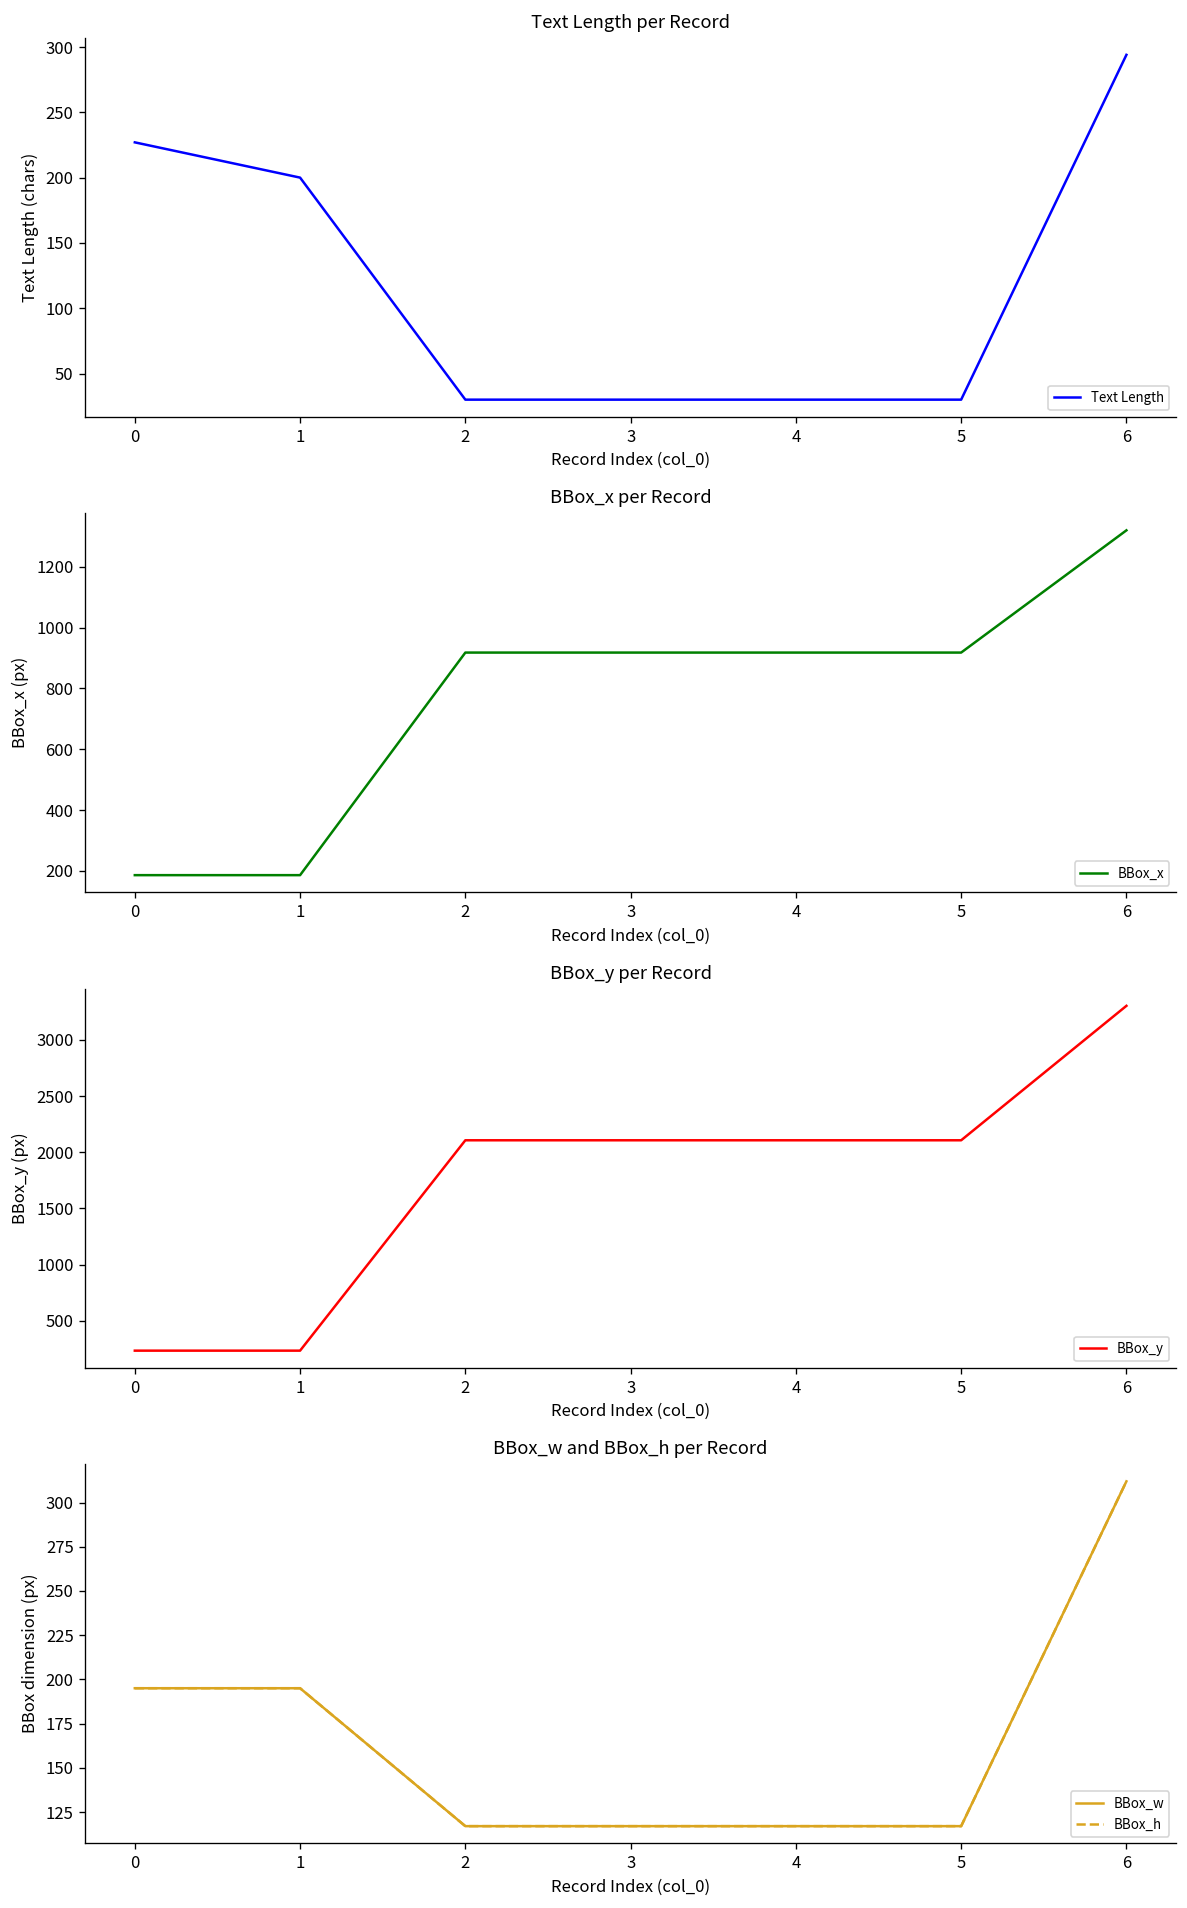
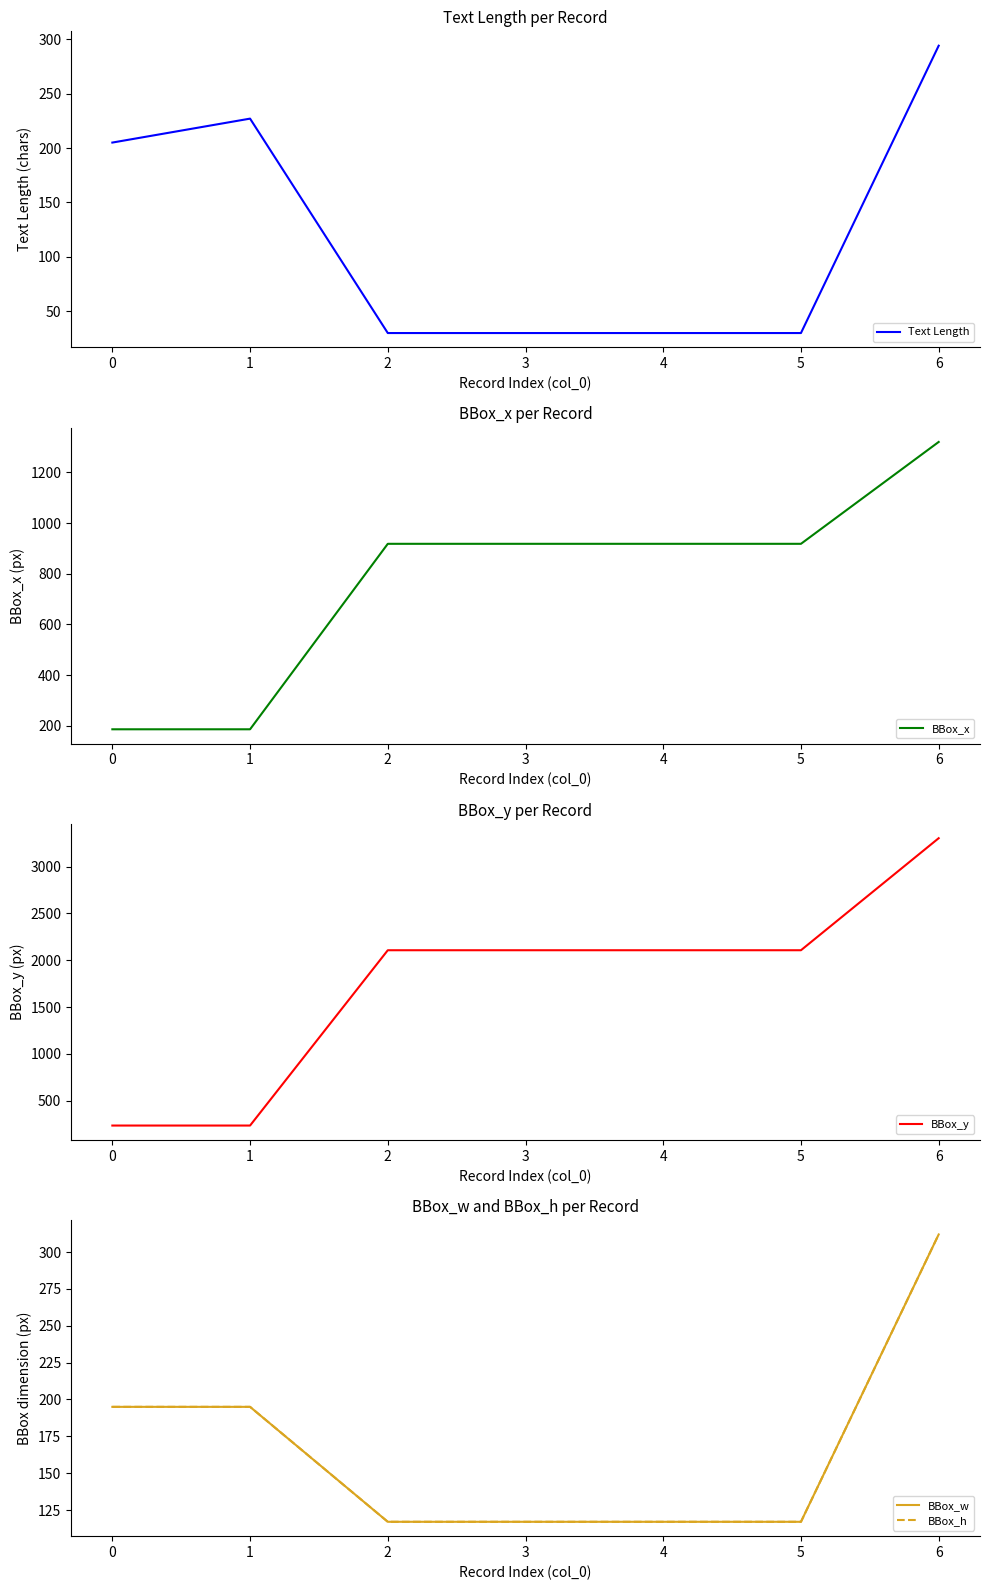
  {
    "Text Length per Record": {
-     "0": 227,
-     "1": 200,
+     "0": 205,
+     "1": 227,
      "2": 30,
      "3": 30,
      "4": 30,
      "5": 30,
      "6": 294
    },
    "BBox_x per Record": {
      "0": 190,
      "1": 190,
      "2": 920,
      "3": 920,
      "4": 920,
      "5": 920,
      "6": 1320
    },
    "BBox_y per Record": {
      "0": 200,
      "1": 200,
      "2": 2100,
      "3": 2100,
      "4": 2100,
      "5": 2100,
      "6": 3300
    },
    "BBox_w and BBox_h per Record": {
      "0": 195,
      "1": 195,
      "2": 117,
      "3": 117,
      "4": 117,
      "5": 117,
      "6": 312
    }
  }
